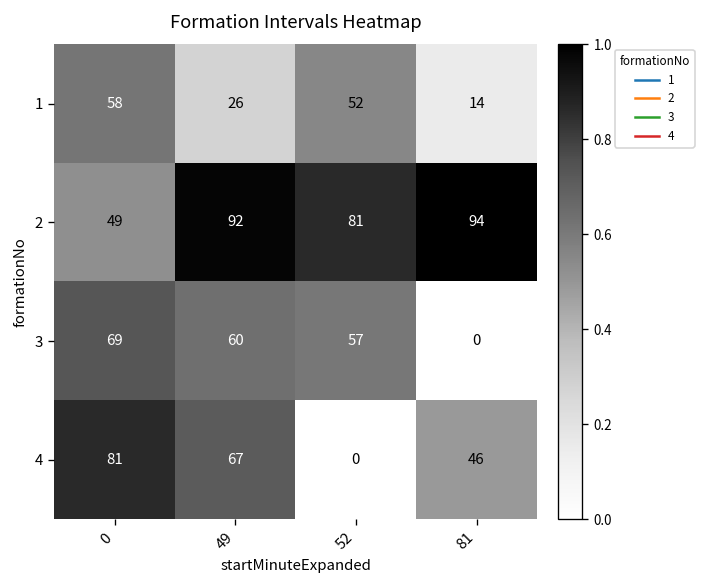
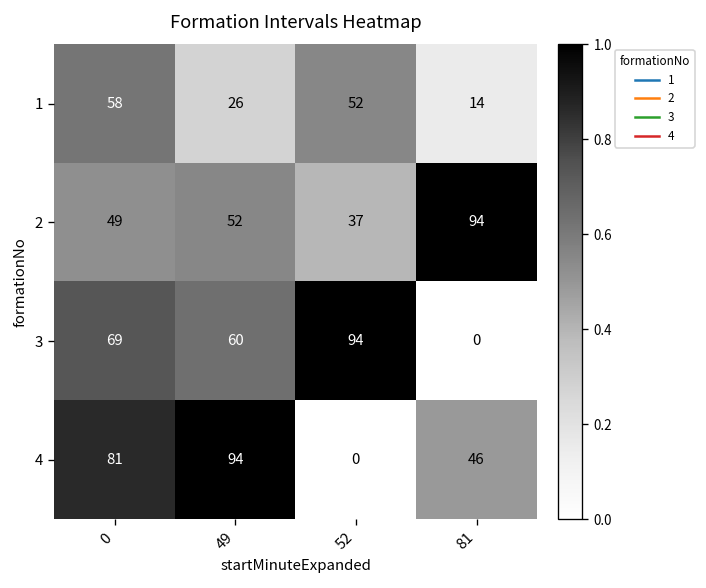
  {
    "1": {
      "0": 58,
      "49": 26,
      "52": 52,
      "81": 14
    },
    "2": {
      "0": 49,
-     "49": 92,
-     "52": 81,
+     "49": 52,
+     "52": 37,
      "81": 94
    },
    "3": {
      "0": 69,
      "49": 60,
-     "52": 57,
+     "52": 94,
      "81": 0
    },
    "4": {
      "0": 81,
-     "49": 67,
+     "49": 94,
      "52": 0,
      "81": 46
    }
  }
